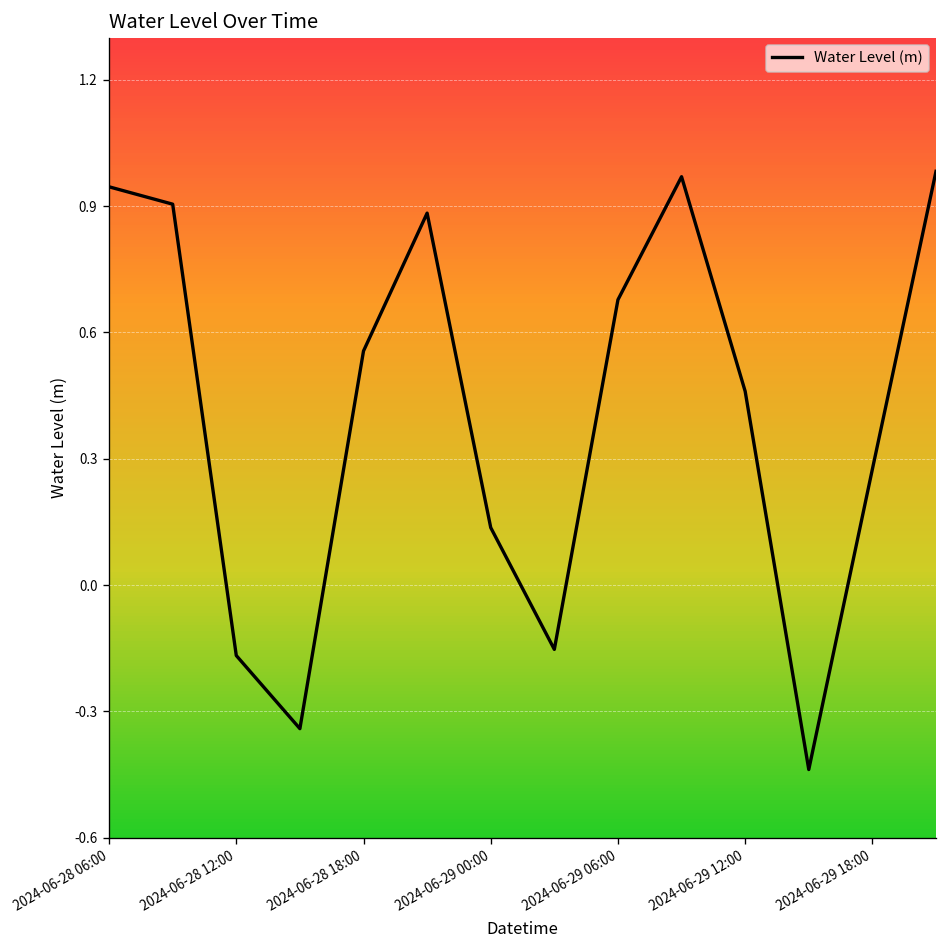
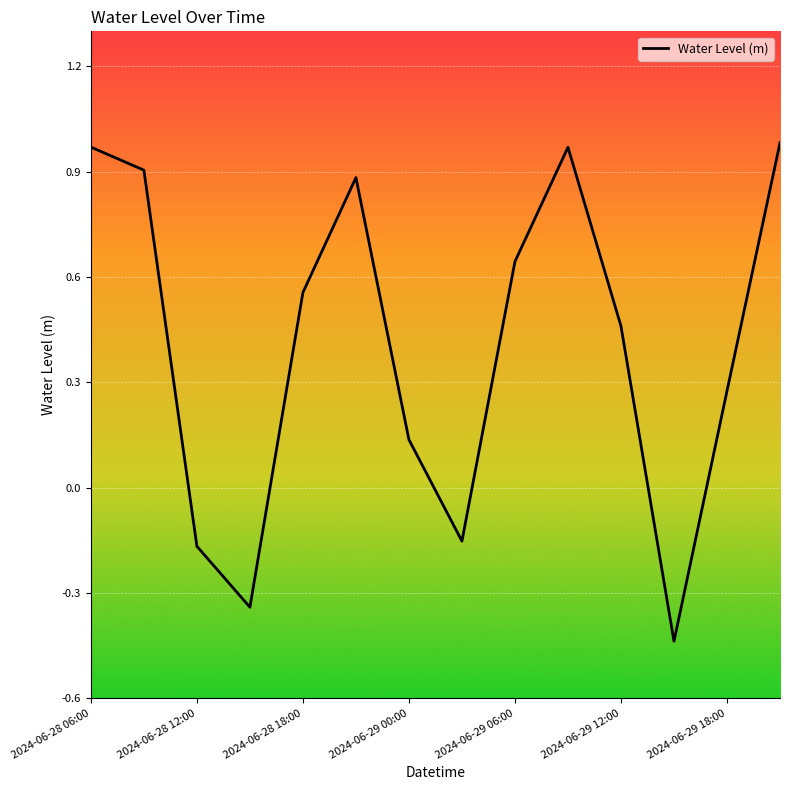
  {
-   "2024-06-28 06:00": 0.95,
+   "2024-06-28 06:00": 0.97,
    "2024-06-28 12:00": -0.17,
    "2024-06-28 18:00": 0.56,
    "2024-06-29 00:00": 0.14,
-   "2024-06-29 06:00": 0.68,
+   "2024-06-29 06:00": 0.64,
    "2024-06-29 12:00": 0.46,
    "2024-06-29 18:00": 0.28
  }
